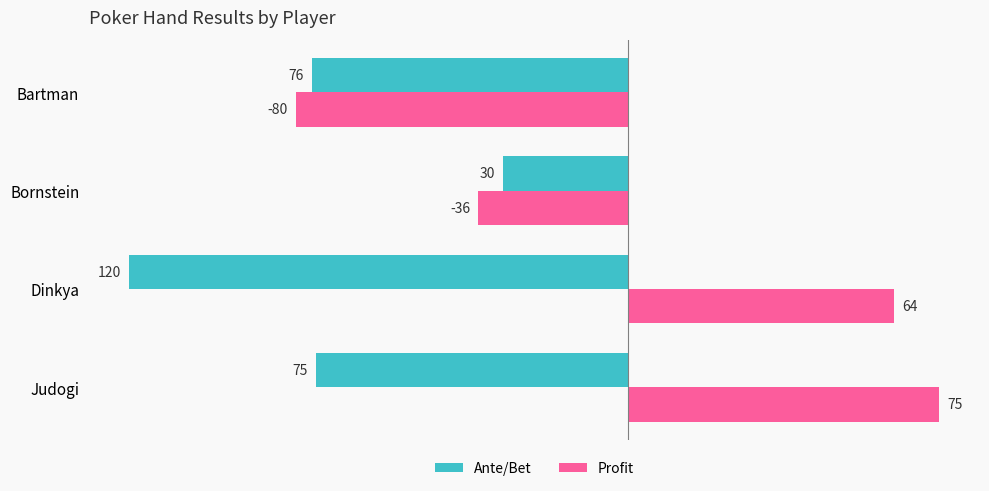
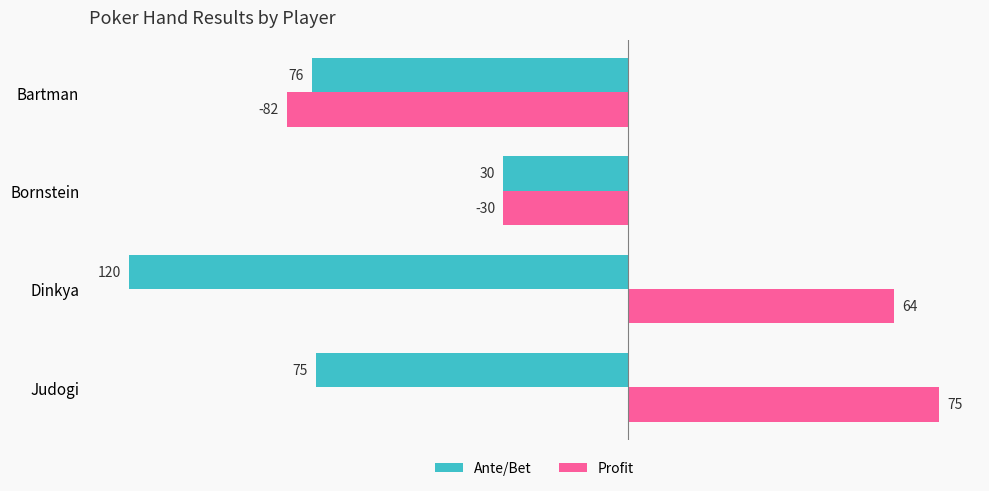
  {
    "Profit": {
-     "Bartman": -80,
-     "Bornstein": -36,
+     "Bartman": -82,
+     "Bornstein": -30,
      "Dinkya": 64,
      "Judogi": 75
    }
  }
